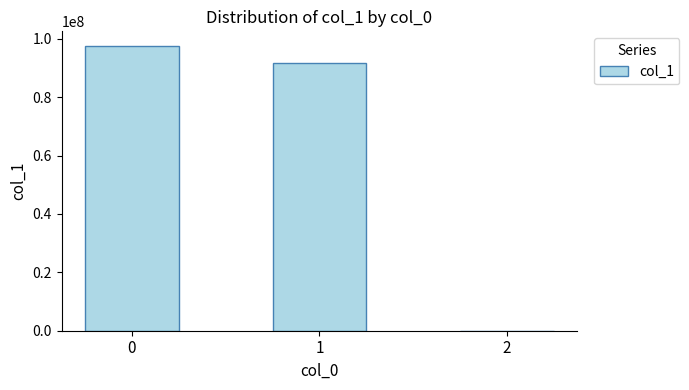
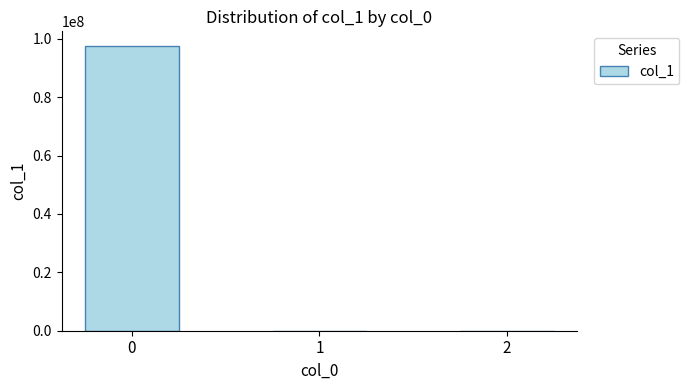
  {
    "0": 98000000,
-   "1": 92000000
+   "1": 0
  }
